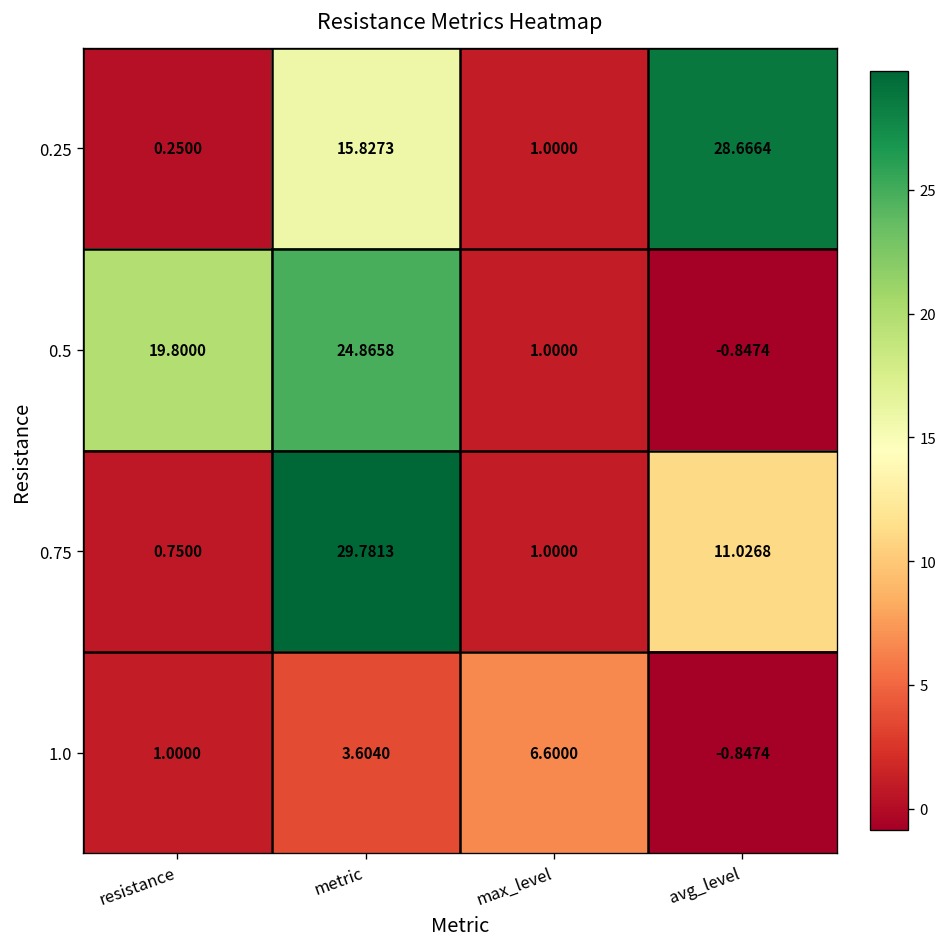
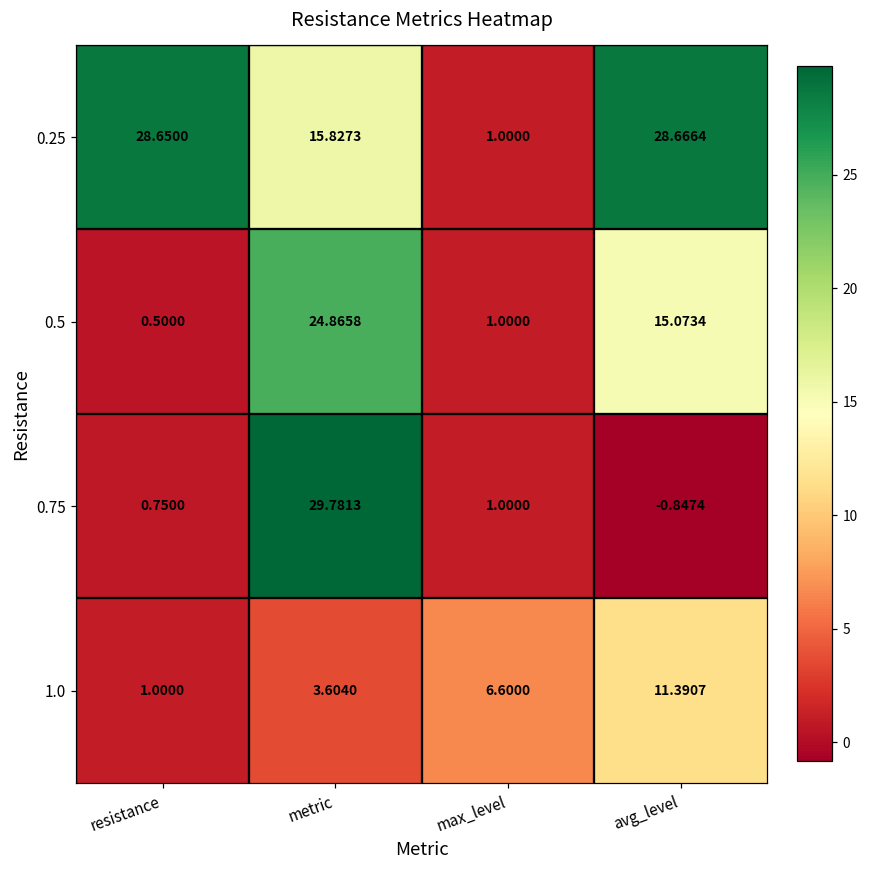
  {
    "0.25": {
-     "resistance": 0.2500,
+     "resistance": 28.6500,
      "metric": 15.8273,
      "max_level": 1.0000,
      "avg_level": 28.6664
    },
    "0.5": {
-     "resistance": 19.8000,
+     "resistance": 0.5000,
      "metric": 24.8658,
      "max_level": 1.0000,
-     "avg_level": -0.8474
+     "avg_level": 15.0734
    },
    "0.75": {
      "resistance": 0.7500,
      "metric": 29.7813,
      "max_level": 1.0000,
-     "avg_level": 11.0268
+     "avg_level": -0.8474
    },
    "1.0": {
      "resistance": 1.0000,
      "metric": 3.6040,
      "max_level": 6.6000,
-     "avg_level": -0.8474
+     "avg_level": 11.3907
    }
  }
